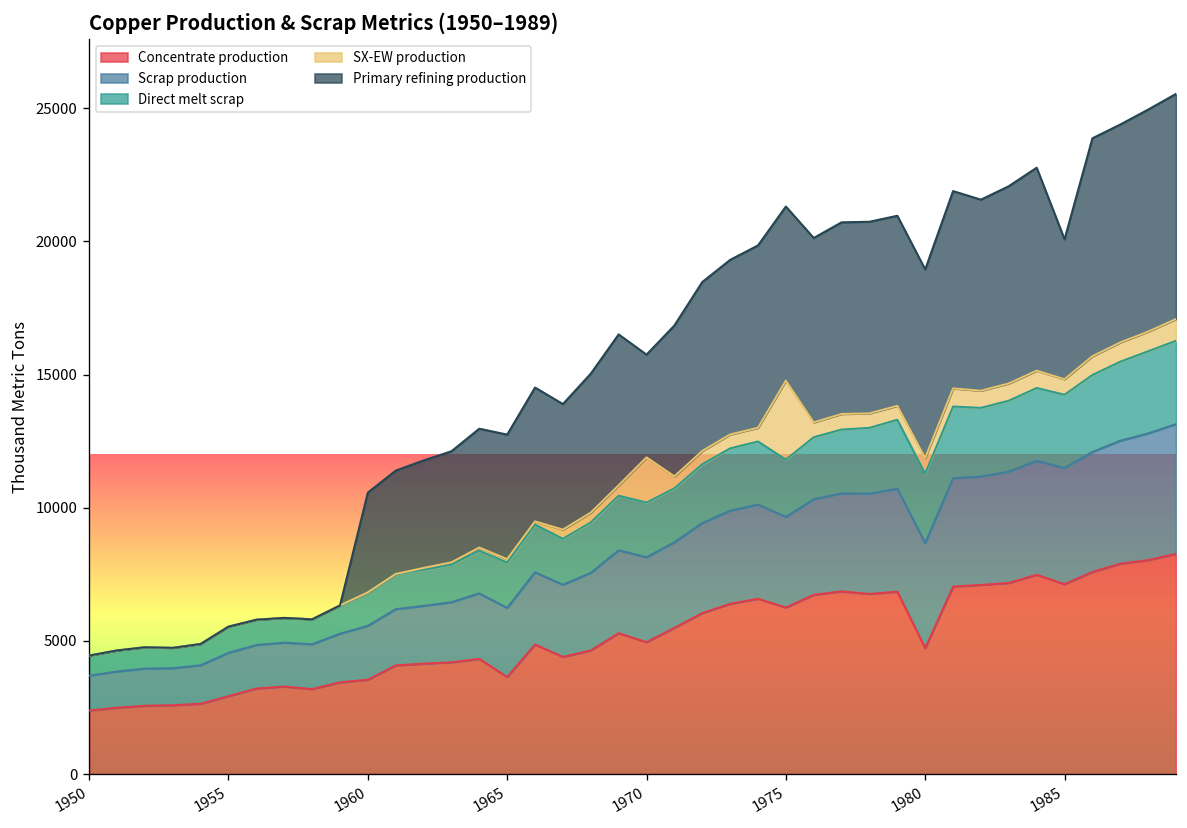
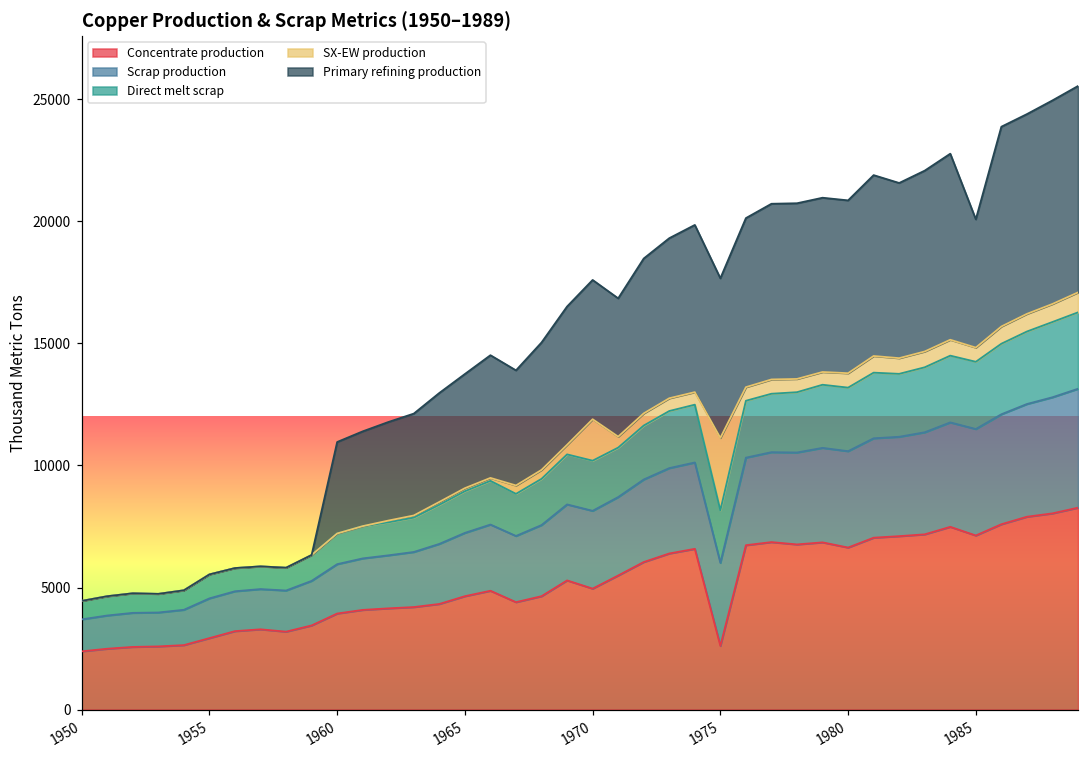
  {
    "Concentrate production": {
      "1950": 2400,
      "1955": 2900,
-     "1960": 3500,
-     "1965": 3600,
+     "1960": 3900,
+     "1965": 4600,
      "1970": 5000,
-     "1975": 6300,
-     "1980": 4700,
+     "1975": 2600,
+     "1980": 6600,
      "1985": 7100
    },
    "SX-EW production": {
      "1965": 100,
      "1970": 1700,
      "1975": 3000,
      "1980": 600,
      "1985": 600
    },
    "Primary refining production": {
      "1960": 3700,
      "1965": 4700,
-     "1970": 3900,
+     "1970": 5700,
      "1975": 6500,
      "1980": 7100,
      "1985": 5300
    }
  }
